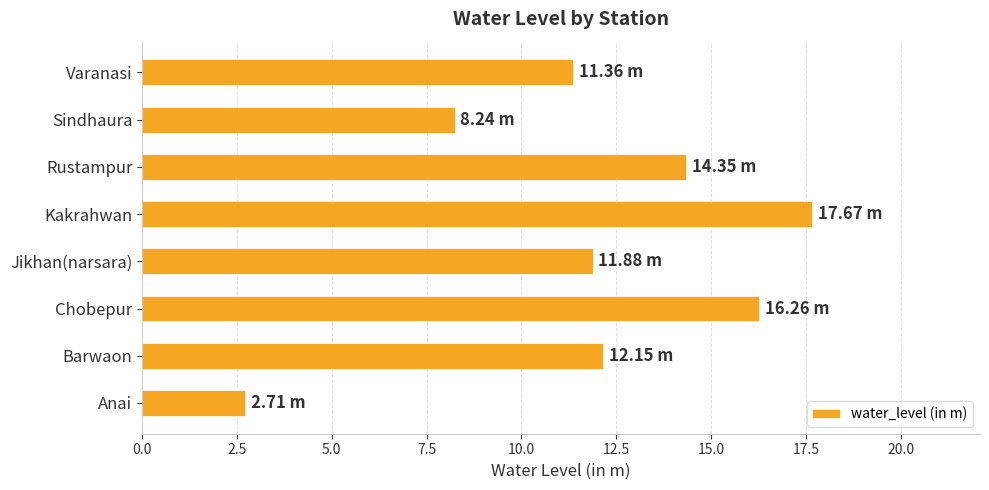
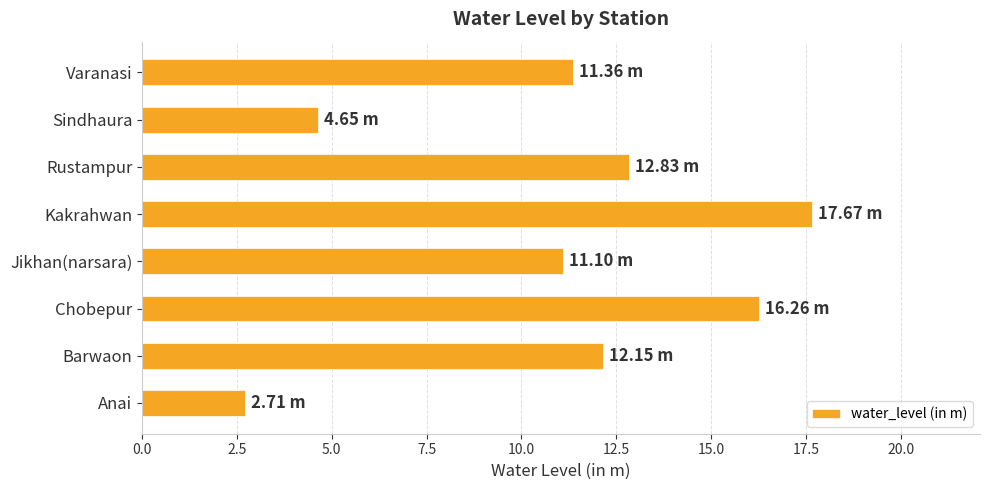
  {
    "Varanasi": 11.36,
-   "Sindhaura": 8.24,
-   "Rustampur": 14.35,
+   "Sindhaura": 4.65,
+   "Rustampur": 12.83,
    "Kakrahwan": 17.67,
-   "Jikhan(narsara)": 11.88,
+   "Jikhan(narsara)": 11.10,
    "Chobepur": 16.26,
    "Barwaon": 12.15,
    "Anai": 2.71
  }
